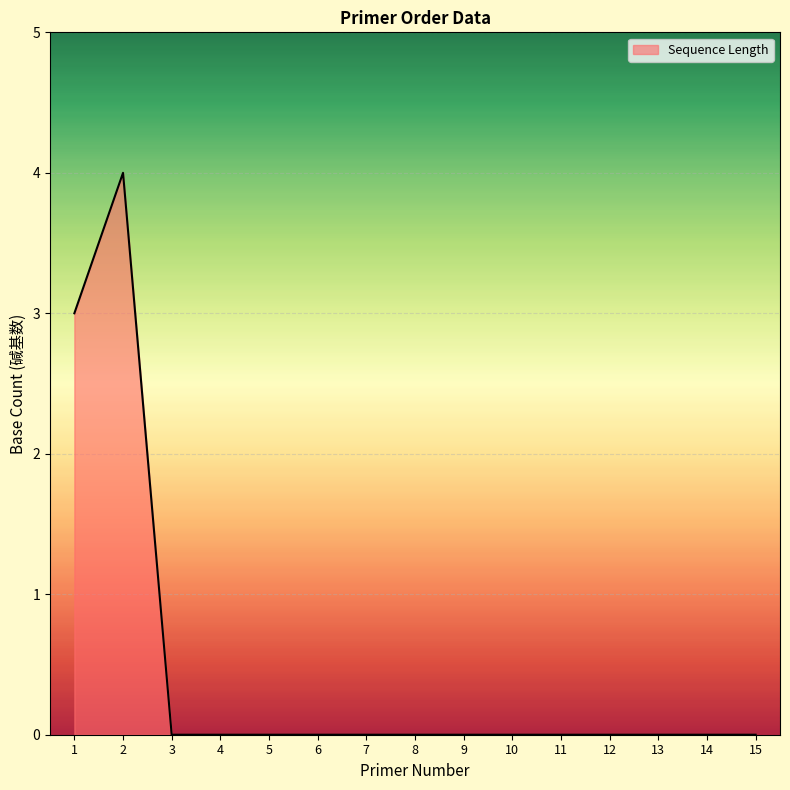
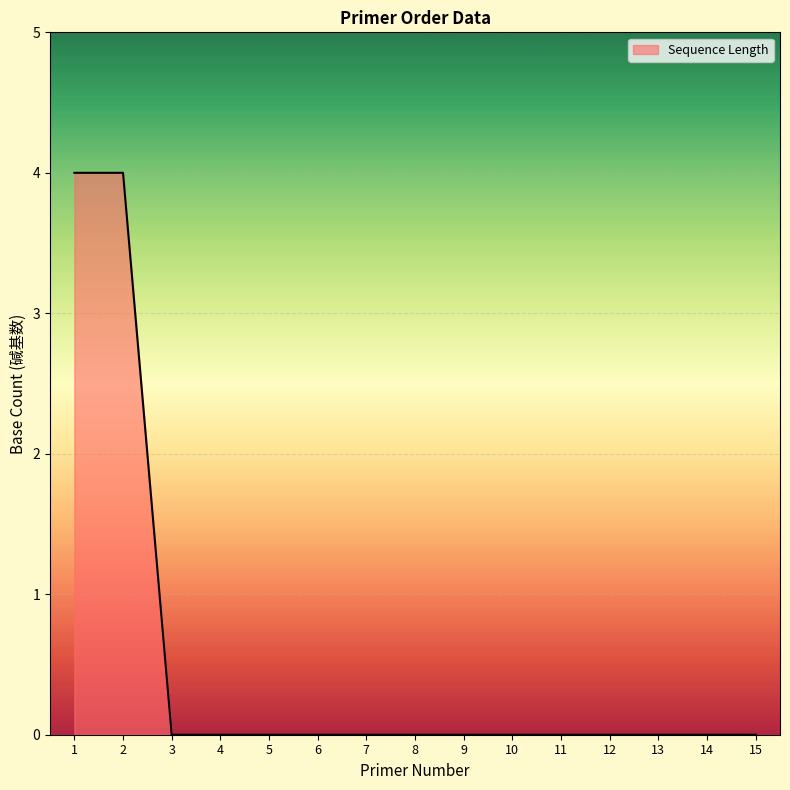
  {
-   "1": 3,
+   "1": 4,
    "2": 4,
    "3": 0,
    "4": 0,
    "5": 0,
    "6": 0,
    "7": 0,
    "8": 0,
    "9": 0,
    "10": 0,
    "11": 0,
    "12": 0,
    "13": 0,
    "14": 0,
    "15": 0
  }
